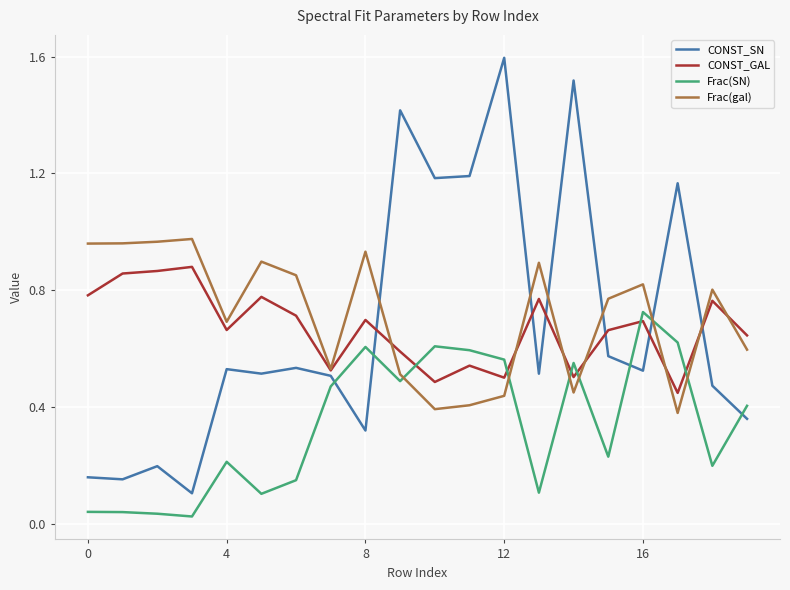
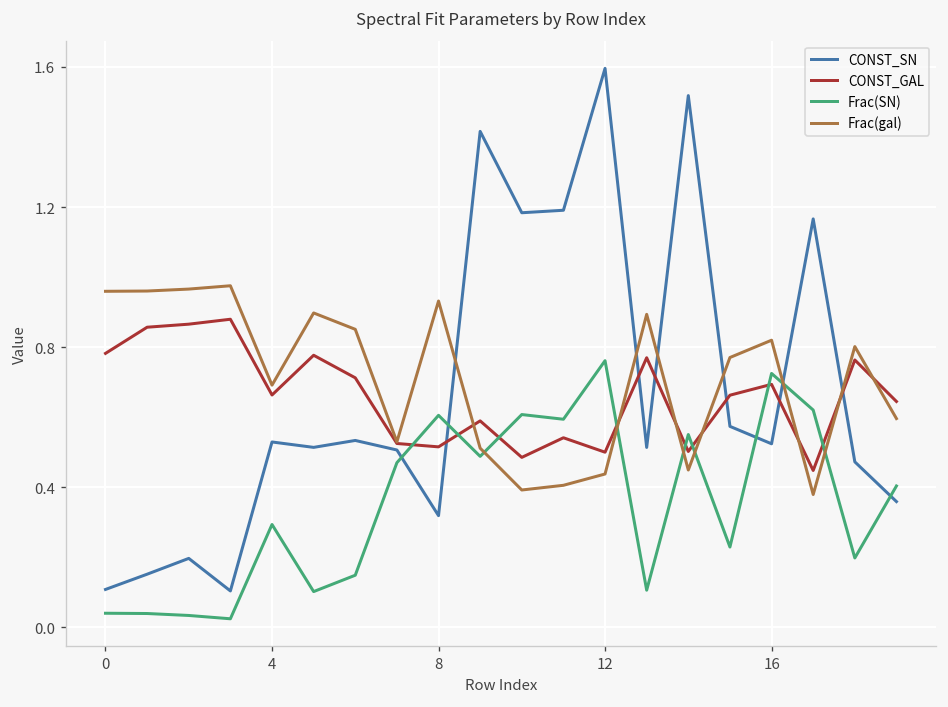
  {
    "CONST_SN": {
-     "0": 0.16,
+     "0": 0.11,
      "4": 0.53,
      "8": 0.32,
      "12": 1.60,
      "16": 0.52
    },
    "CONST_GAL": {
      "0": 0.78,
      "4": 0.66,
-     "8": 0.70,
+     "8": 0.52,
      "12": 0.50,
      "16": 0.69
    },
    "Frac(SN)": {
      "0": 0.04,
-     "4": 0.21,
+     "4": 0.29,
      "8": 0.61,
-     "12": 0.56,
+     "12": 0.76,
      "16": 0.73
    },
    "Frac(gal)": {
      "0": 0.96,
      "4": 0.69,
      "8": 0.93,
      "12": 0.44,
      "16": 0.82
    }
  }
